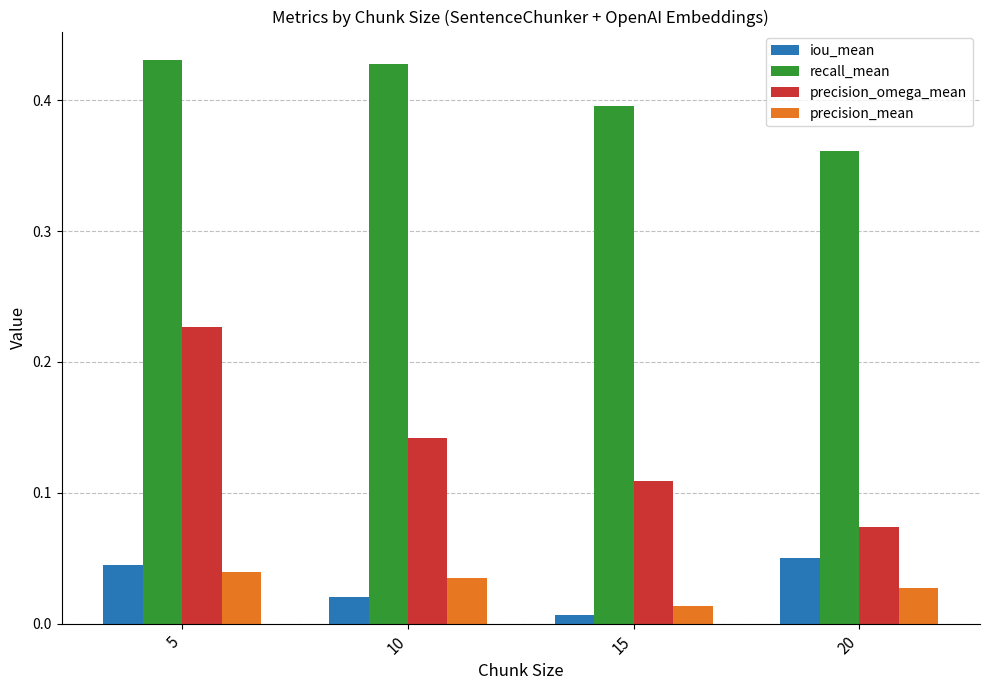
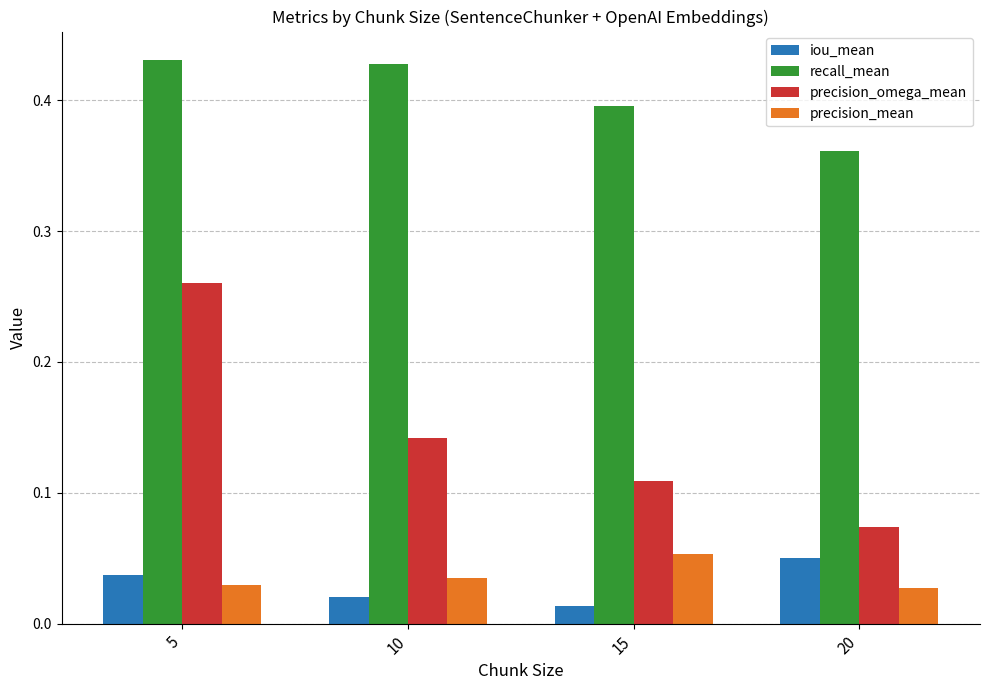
  {
    "iou_mean": {
-     "5": 0.045,
+     "5": 0.038,
      "10": 0.020,
-     "15": 0.006,
+     "15": 0.014,
      "20": 0.050
    },
    "recall_mean": {
      "5": 0.431,
      "10": 0.427,
      "15": 0.396,
      "20": 0.361
    },
    "precision_omega_mean": {
-     "5": 0.227,
+     "5": 0.260,
      "10": 0.142,
      "15": 0.109,
      "20": 0.074
    },
    "precision_mean": {
-     "5": 0.039,
+     "5": 0.029,
      "10": 0.035,
-     "15": 0.014,
+     "15": 0.053,
      "20": 0.027
    }
  }
